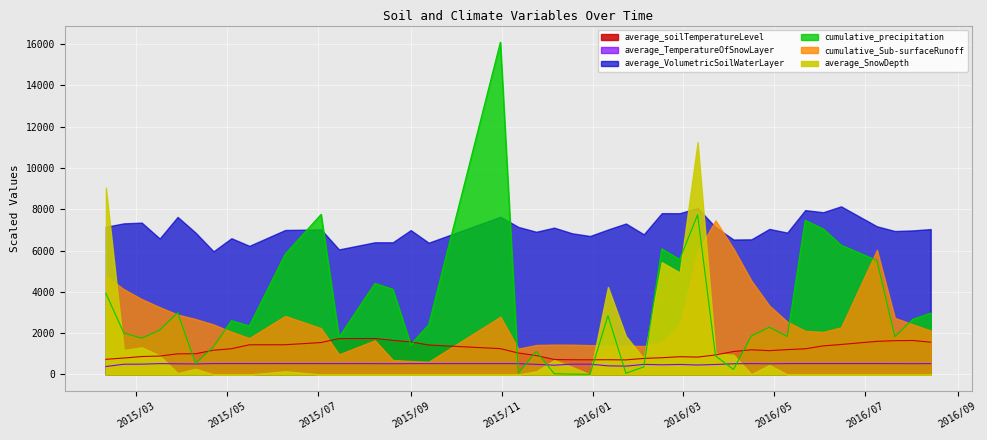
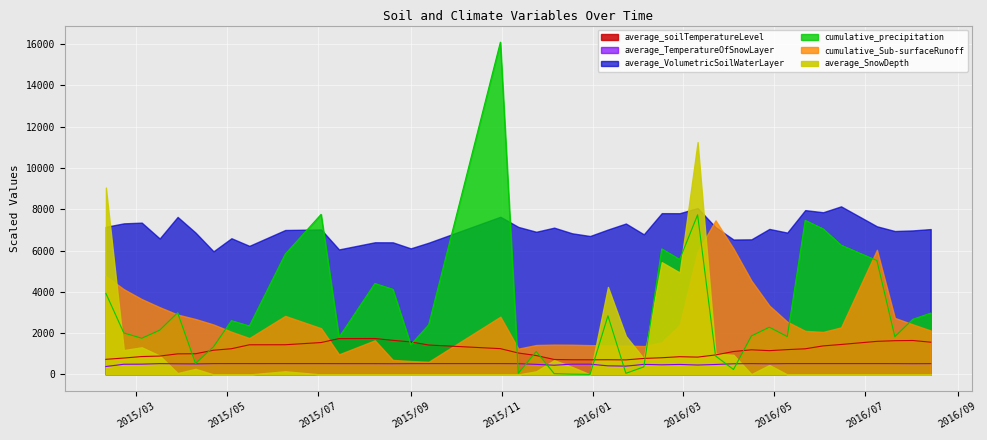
  {
    "average_soilTemperatureLevel": {
      "2015/09": 1600
    },
    "average_TemperatureOfSnowLayer": {
      "2015/09": 500
    },
    "average_VolumetricSoilWaterLayer": {
-     "2015/09": 7000
+     "2015/09": 6100
    },
    "cumulative_precipitation": {
      "2015/09": 1400
    },
    "cumulative_Sub-surfaceRunoff": {
      "2015/09": 700
    },
    "average_SnowDepth": {
      "2015/09": 0
    }
  }
